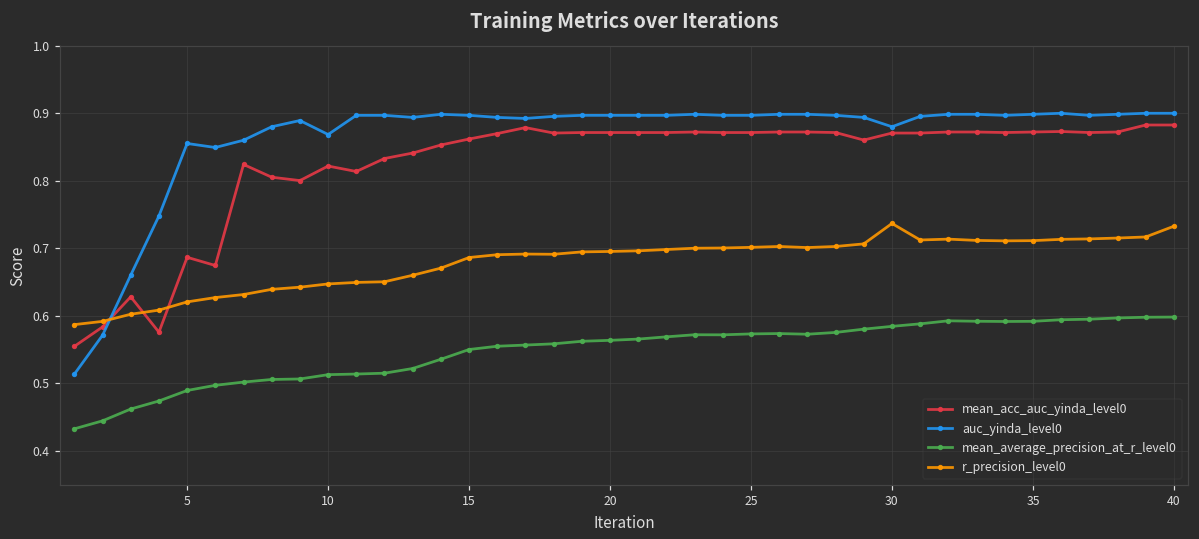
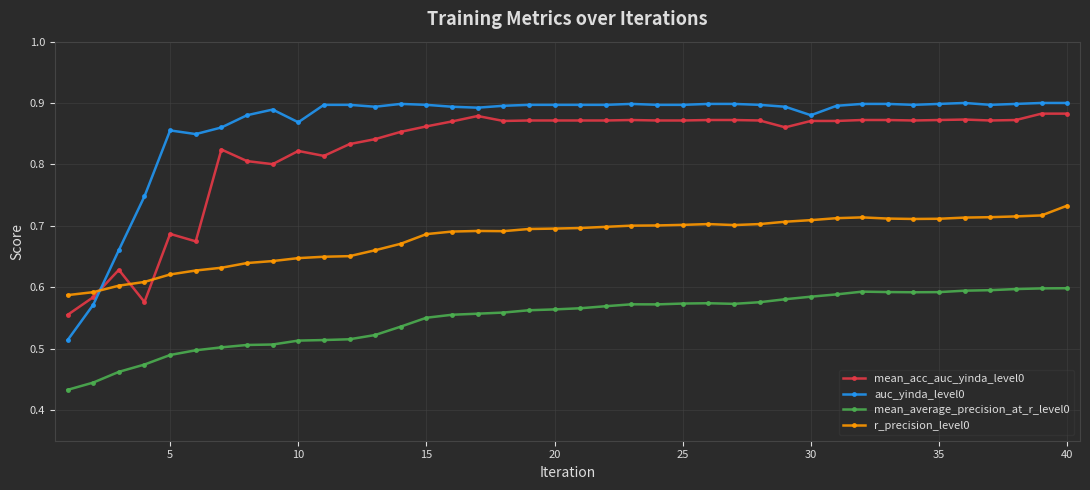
  {
    "mean_acc_auc_yinda_level0": {
      "5": 0.69,
      "10": 0.82,
      "15": 0.86,
      "20": 0.87,
      "25": 0.87,
      "30": 0.87,
      "35": 0.87,
      "40": 0.88
    },
    "auc_yinda_level0": {
      "5": 0.86,
      "10": 0.87,
      "15": 0.90,
      "20": 0.90,
      "25": 0.90,
      "30": 0.88,
      "35": 0.90,
      "40": 0.90
    },
    "mean_average_precision_at_r_level0": {
      "5": 0.49,
      "10": 0.51,
      "15": 0.55,
      "20": 0.56,
      "25": 0.57,
      "30": 0.58,
      "35": 0.59,
      "40": 0.60
    },
    "r_precision_level0": {
      "5": 0.62,
      "10": 0.65,
      "15": 0.69,
      "20": 0.70,
      "25": 0.70,
-     "30": 0.74,
+     "30": 0.71,
      "35": 0.71,
      "40": 0.73
    }
  }
